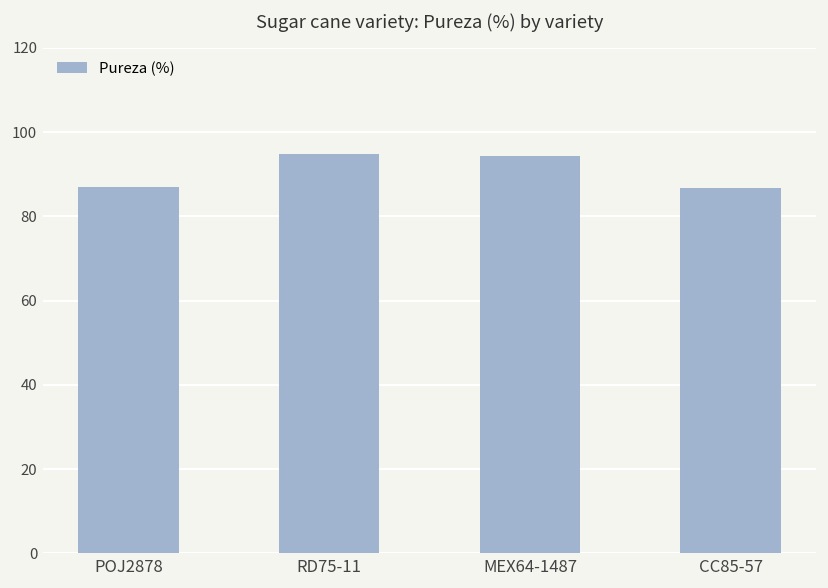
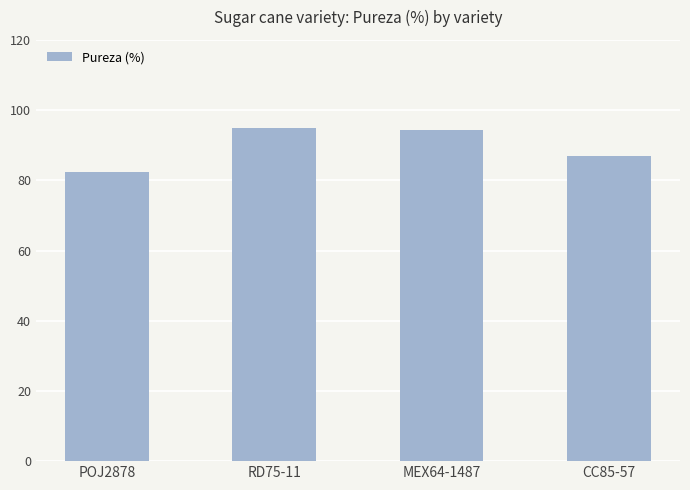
  {
-   "POJ2878": 87,
+   "POJ2878": 83,
    "RD75-11": 95,
    "MEX64-1487": 94,
    "CC85-57": 87
  }
